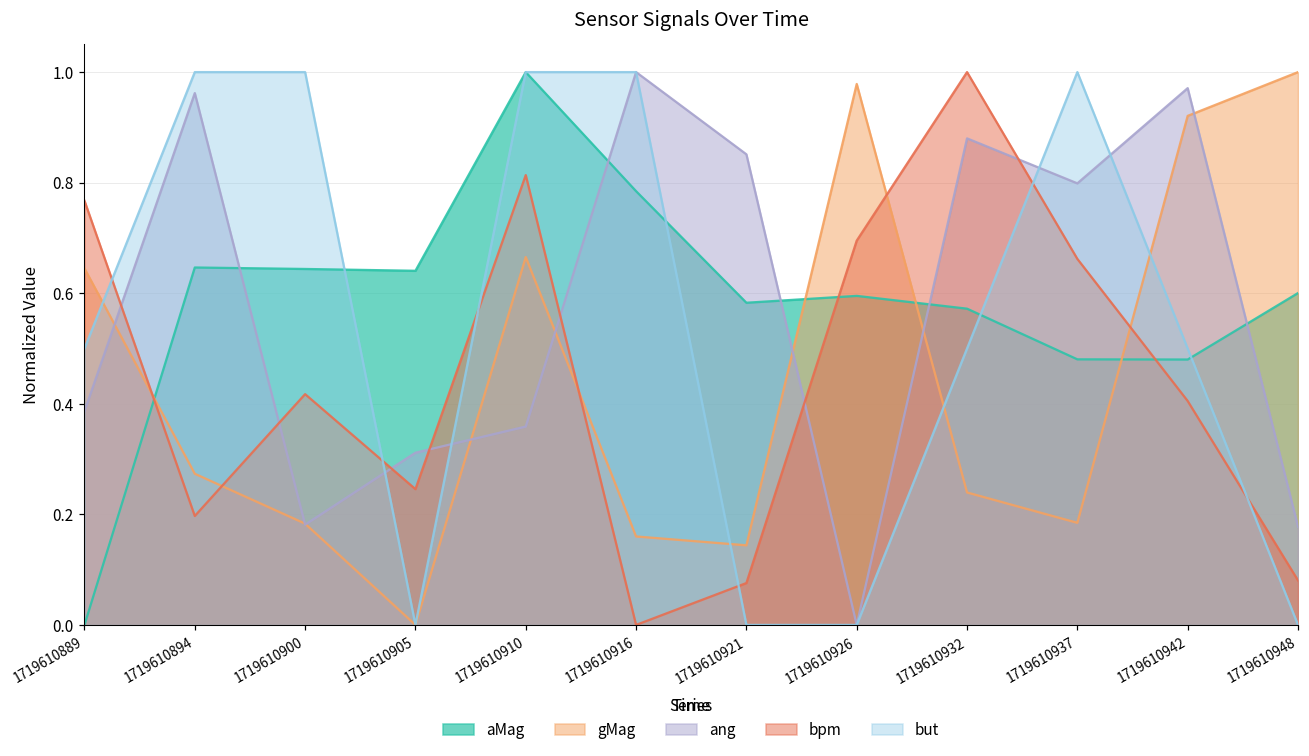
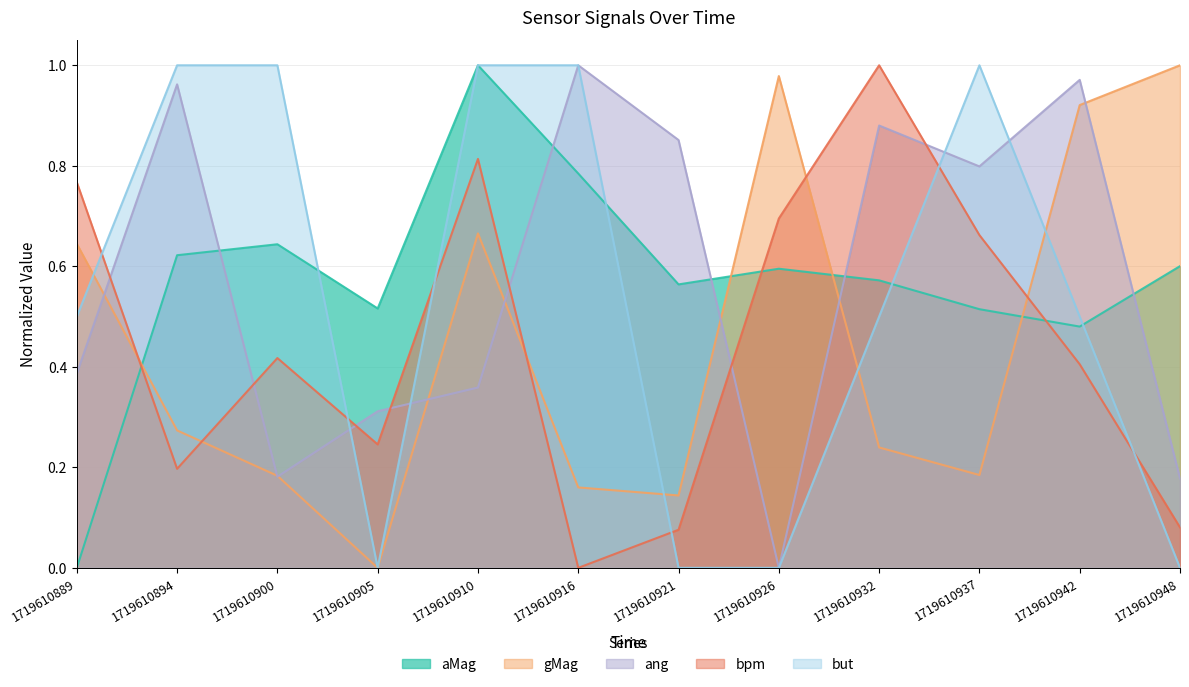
  {
    "aMag": {
      "1719610889": 0.00,
-     "1719610894": 0.65,
+     "1719610894": 0.62,
      "1719610900": 0.64,
-     "1719610905": 0.64,
+     "1719610905": 0.52,
      "1719610916": 0.78,
-     "1719610921": 0.58,
+     "1719610921": 0.56,
      "1719610926": 0.60,
      "1719610932": 0.57,
-     "1719610937": 0.48,
+     "1719610937": 0.51,
      "1719610942": 0.48,
      "1719610948": 0.60
    }
  }
